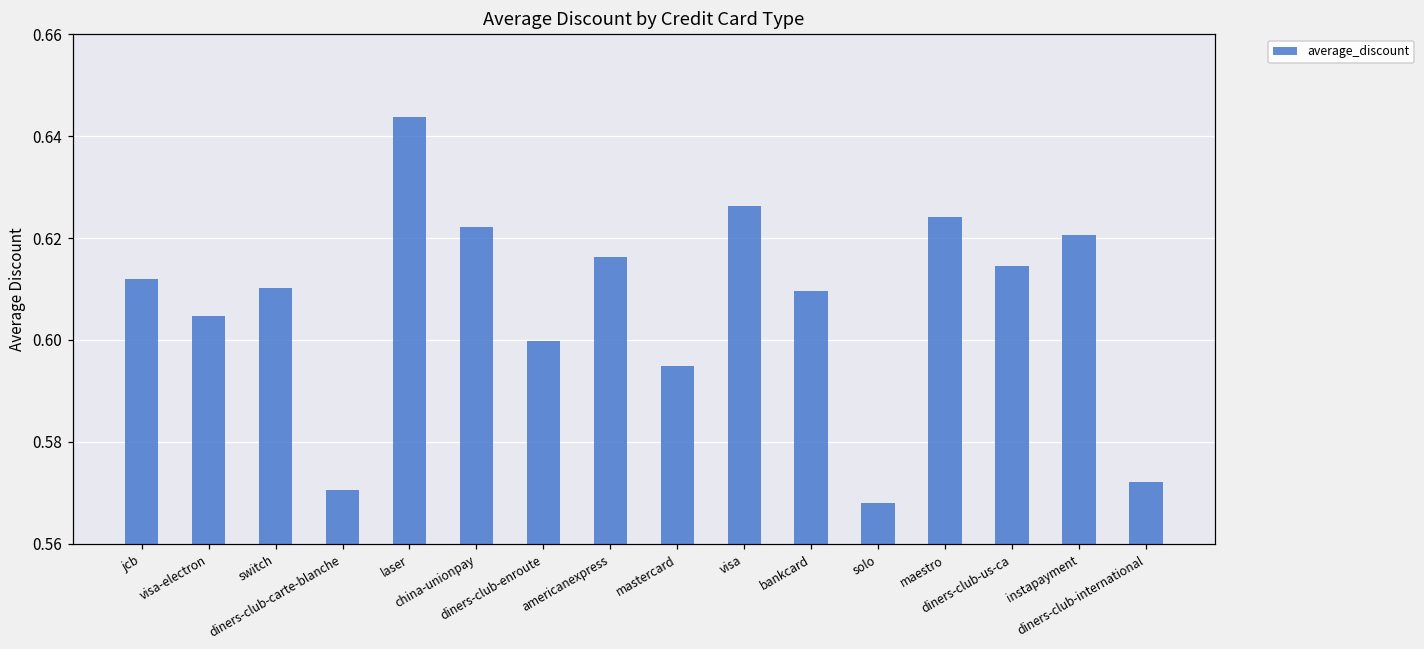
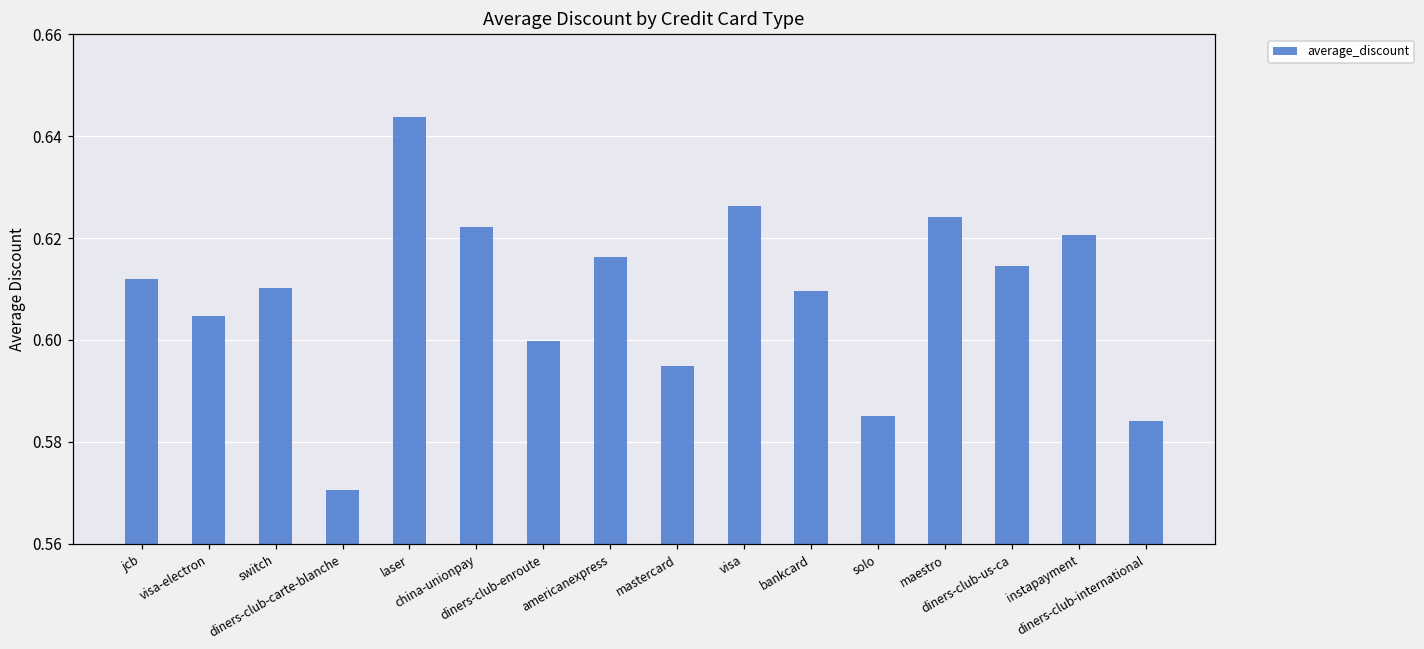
  {
    "jcb": 0.612,
    "visa-electron": 0.605,
    "switch": 0.610,
    "diners-club-carte-blanche": 0.571,
    "laser": 0.644,
    "china-unionpay": 0.622,
    "diners-club-enroute": 0.600,
    "americanexpress": 0.616,
    "mastercard": 0.595,
    "visa": 0.626,
    "bankcard": 0.610,
-   "solo": 0.568,
+   "solo": 0.585,
    "maestro": 0.624,
    "diners-club-us-ca": 0.615,
    "instapayment": 0.621,
-   "diners-club-international": 0.572
+   "diners-club-international": 0.584
  }
